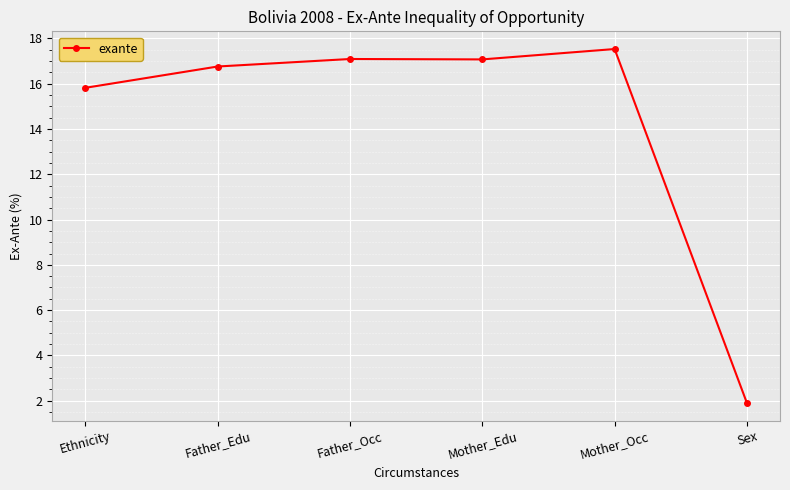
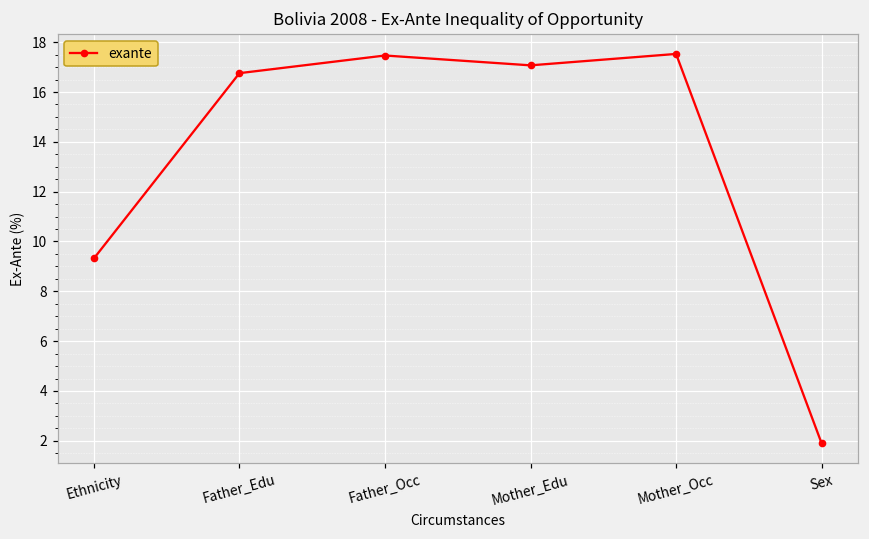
  {
-   "Ethnicity": 15.8,
+   "Ethnicity": 9.3,
    "Father_Edu": 16.8,
-   "Father_Occ": 17.1,
+   "Father_Occ": 17.5,
    "Mother_Edu": 17.1,
    "Mother_Occ": 17.5,
    "Sex": 1.9
  }
